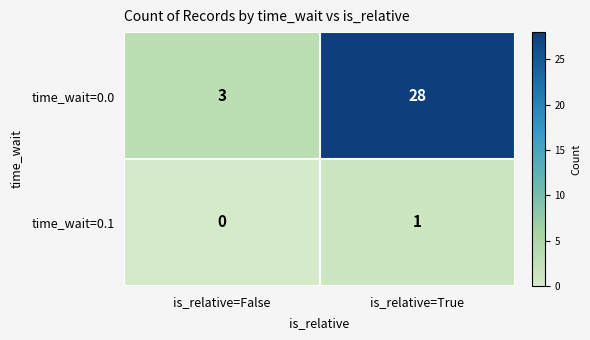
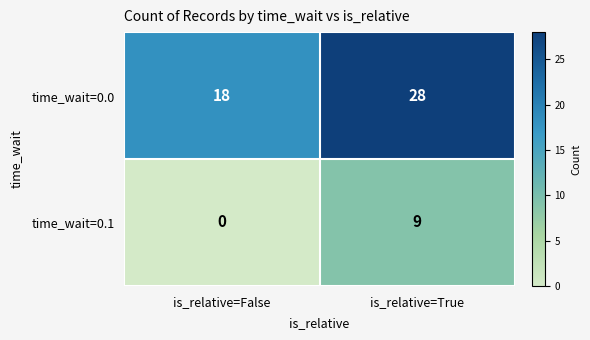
  {
    "time_wait=0.0": {
-     "is_relative=False": 3,
+     "is_relative=False": 18,
      "is_relative=True": 28
    },
    "time_wait=0.1": {
      "is_relative=False": 0,
-     "is_relative=True": 1
+     "is_relative=True": 9
    }
  }
